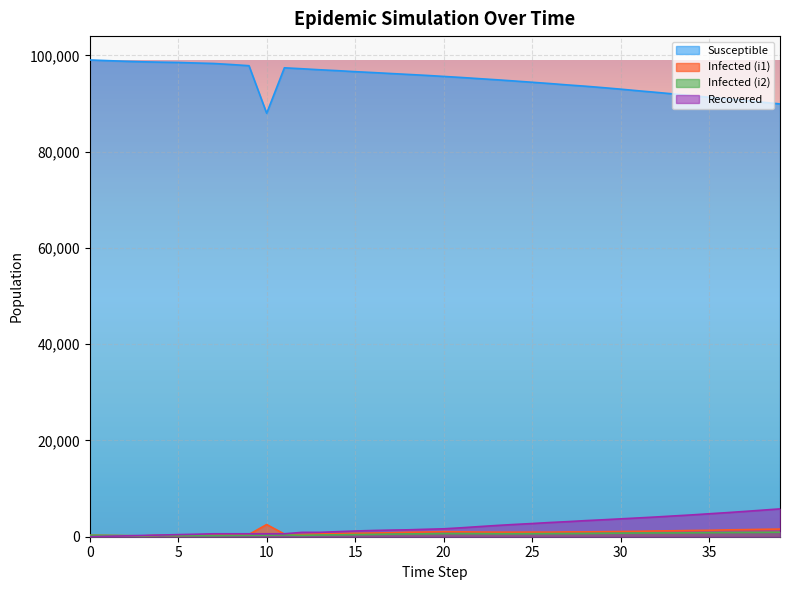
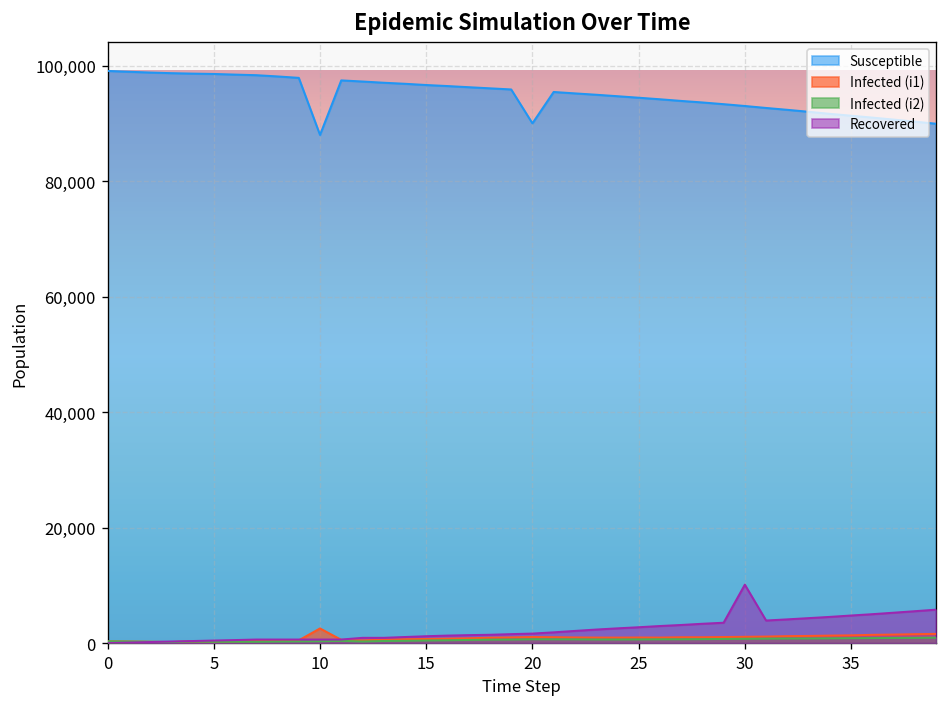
  {
    "Susceptible": {
      "0": "99,000",
      "5": "99,000",
      "10": "88,000",
      "15": "97,000",
-     "20": "96,000",
+     "20": "90,000",
      "25": "94,000",
      "30": "93,000"
    },
    "Infected (i1)": {
      "10": "3,000"
    },
    "Recovered": {
      "20": "2,000",
      "25": "3,000",
-     "30": "4,000",
+     "30": "10,000",
      "35": "5,000"
    }
  }
